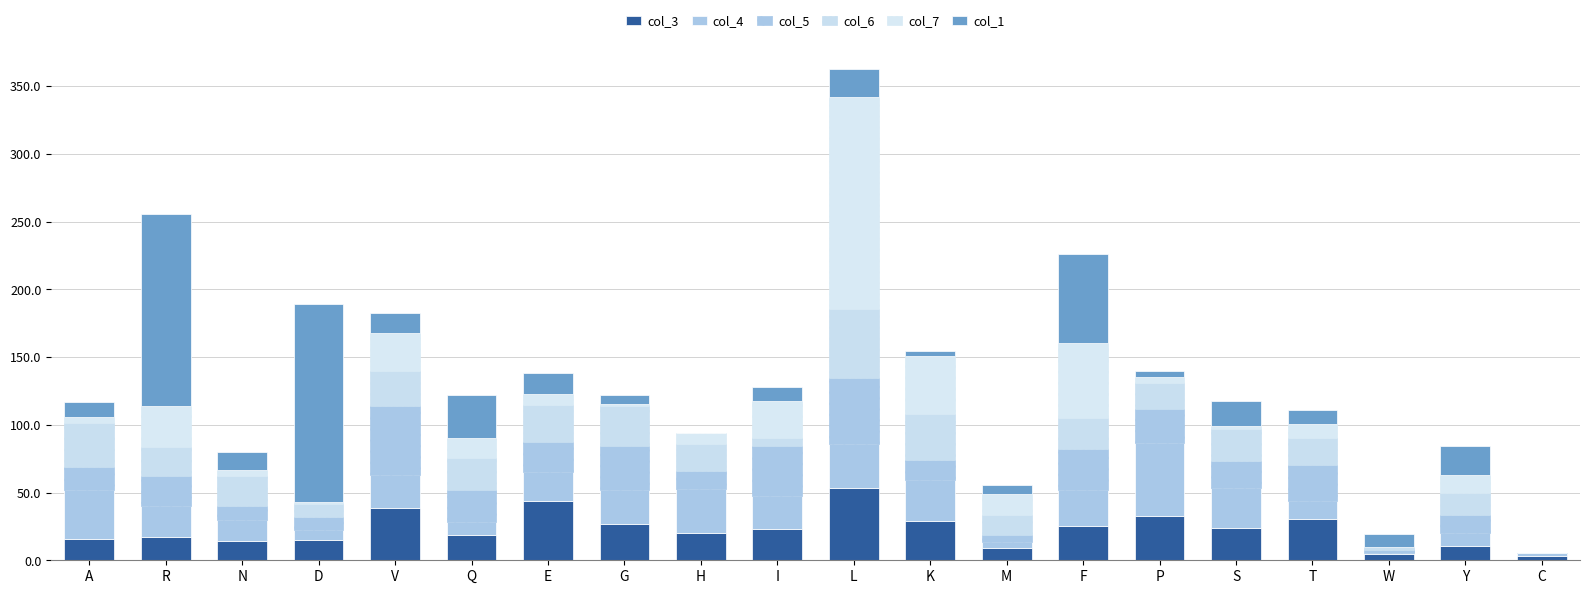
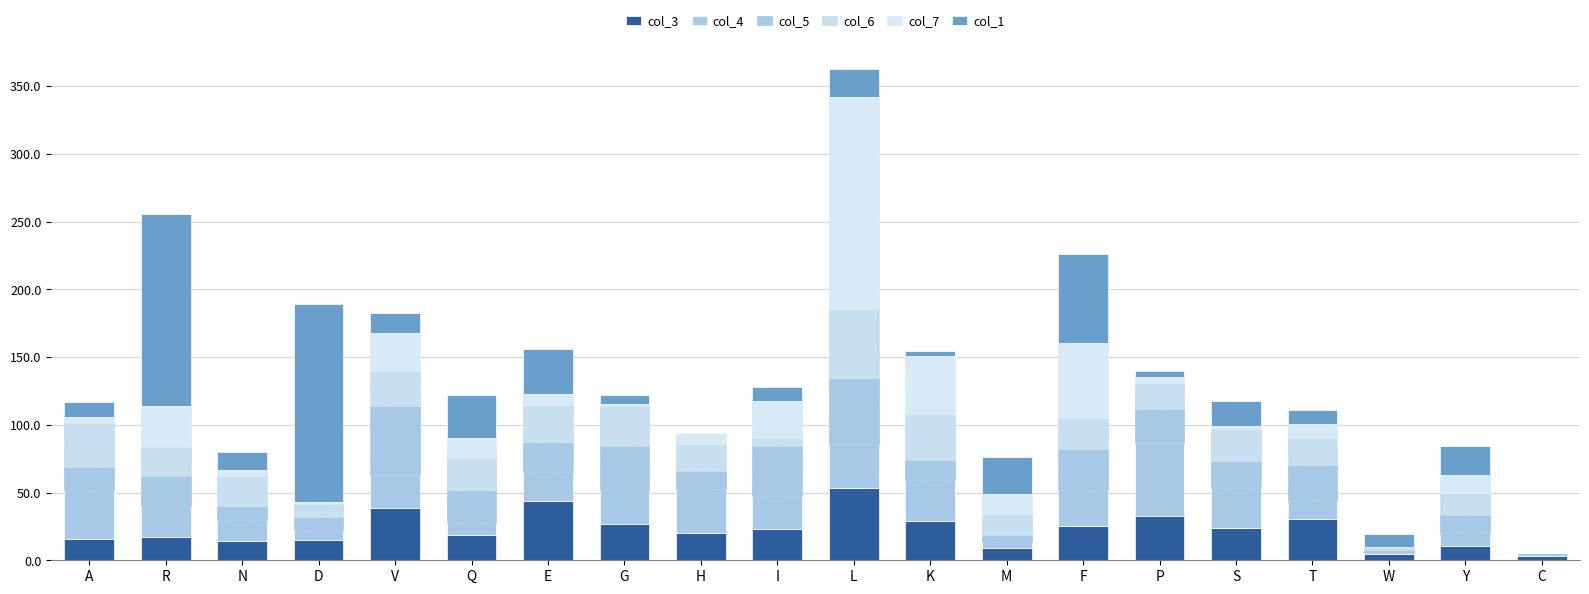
  {
    "col_3": {
      "A": 16,
      "R": 17,
      "N": 14,
      "D": 15,
      "V": 39,
      "Q": 18,
      "E": 44,
      "G": 27,
      "H": 20,
      "I": 23,
      "L": 54,
      "K": 29,
      "M": 9,
      "F": 26,
      "P": 33,
      "S": 24,
      "T": 31,
      "W": 4,
      "Y": 10,
      "C": 3
    },
    "col_1": {
      "A": 11,
      "R": 141,
      "N": 13,
      "D": 146,
      "V": 15,
      "Q": 32,
-     "E": 16,
+     "E": 33,
      "G": 7,
      "H": 0,
      "I": 10,
      "L": 20,
      "K": 3,
-     "M": 6,
+     "M": 27,
      "F": 66,
      "P": 4,
      "S": 19,
      "T": 11,
      "W": 10,
      "Y": 22,
      "C": 0
    }
  }
